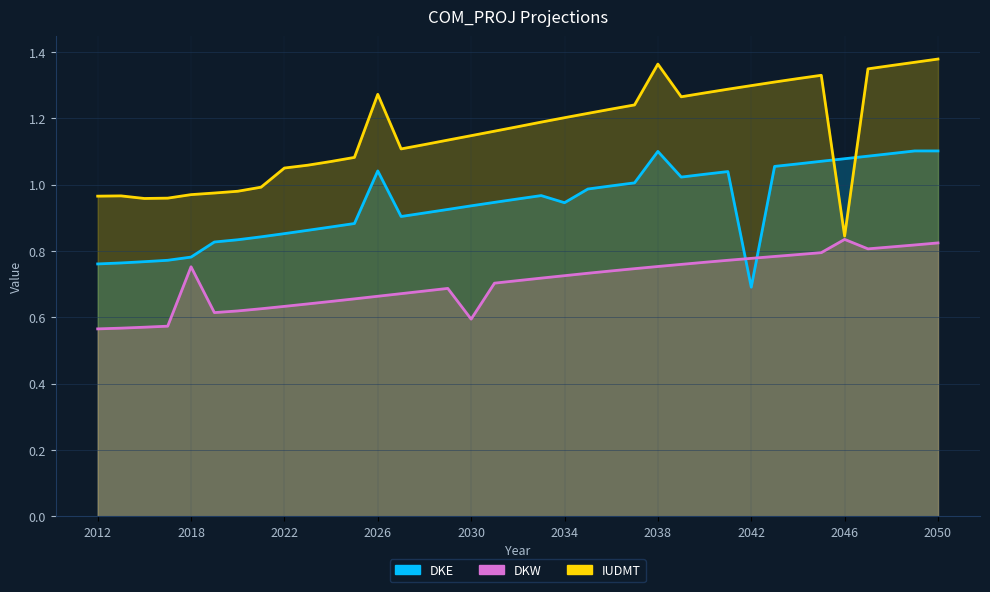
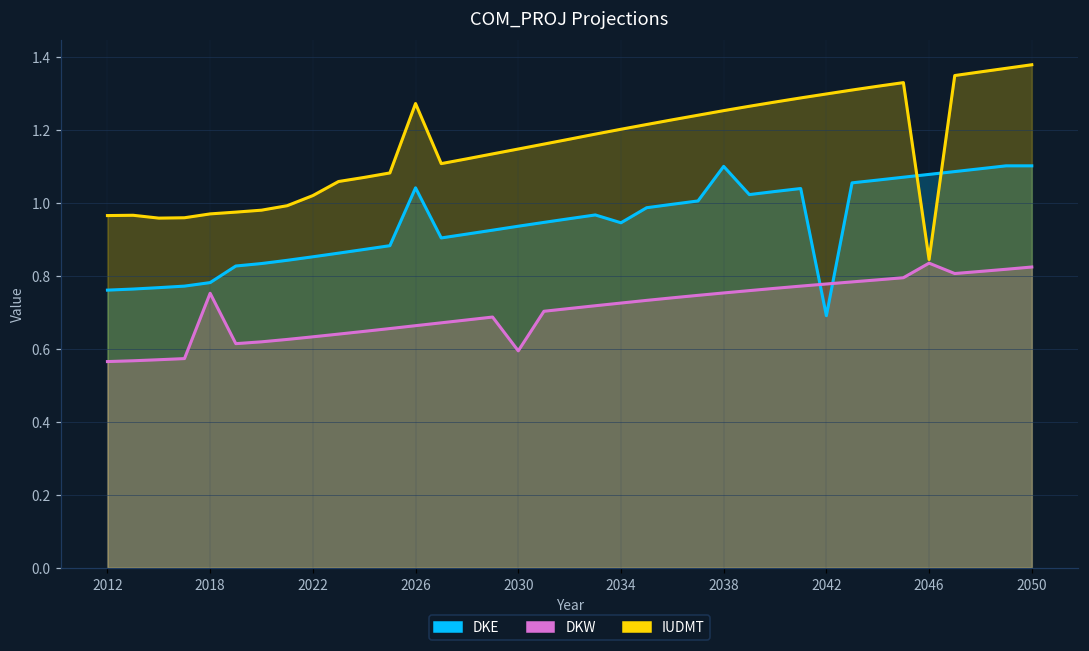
  {
    "DKE": {
      "2012": 0.76,
      "2018": 0.78,
      "2022": 0.85,
      "2026": 1.04,
      "2030": 0.94,
      "2034": 0.95,
      "2038": 1.10,
      "2042": 0.69,
      "2046": 1.08,
      "2050": 1.10
    },
    "DKW": {
      "2012": 0.56,
      "2018": 0.75,
      "2022": 0.63,
      "2026": 0.66,
      "2030": 0.59,
      "2034": 0.73,
      "2038": 0.75,
      "2042": 0.78,
      "2046": 0.83,
      "2050": 0.82
    },
    "IUDMT": {
      "2012": 0.97,
      "2018": 0.97,
-     "2022": 1.05,
+     "2022": 1.02,
      "2026": 1.27,
      "2030": 1.15,
      "2034": 1.20,
-     "2038": 1.36,
+     "2038": 1.25,
      "2042": 1.30,
      "2046": 0.84,
      "2050": 1.38
    }
  }
